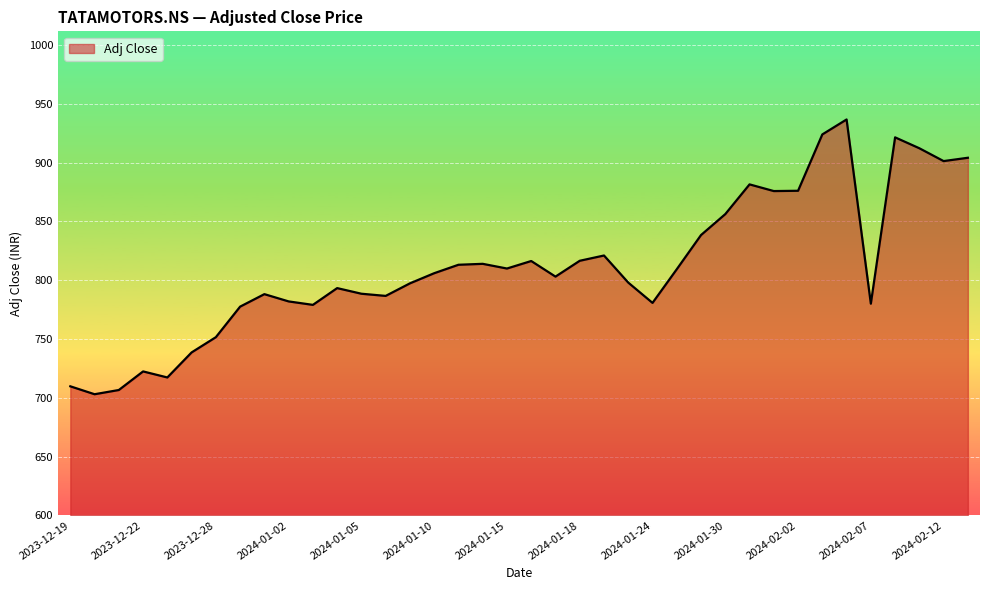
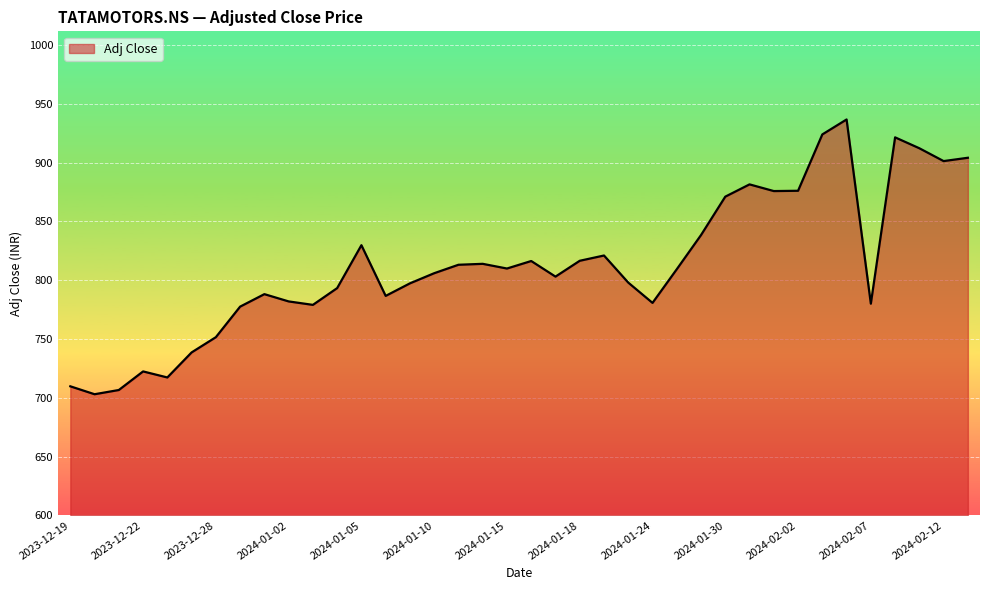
  {
    "2023-12-19": 710,
    "2023-12-22": 722,
    "2023-12-28": 752,
    "2024-01-02": 782,
-   "2024-01-05": 789,
+   "2024-01-05": 830,
    "2024-01-10": 806,
    "2024-01-15": 810,
    "2024-01-18": 817,
    "2024-01-24": 781,
-   "2024-01-30": 856,
+   "2024-01-30": 871,
    "2024-02-02": 876,
    "2024-02-07": 780,
    "2024-02-12": 901
  }
